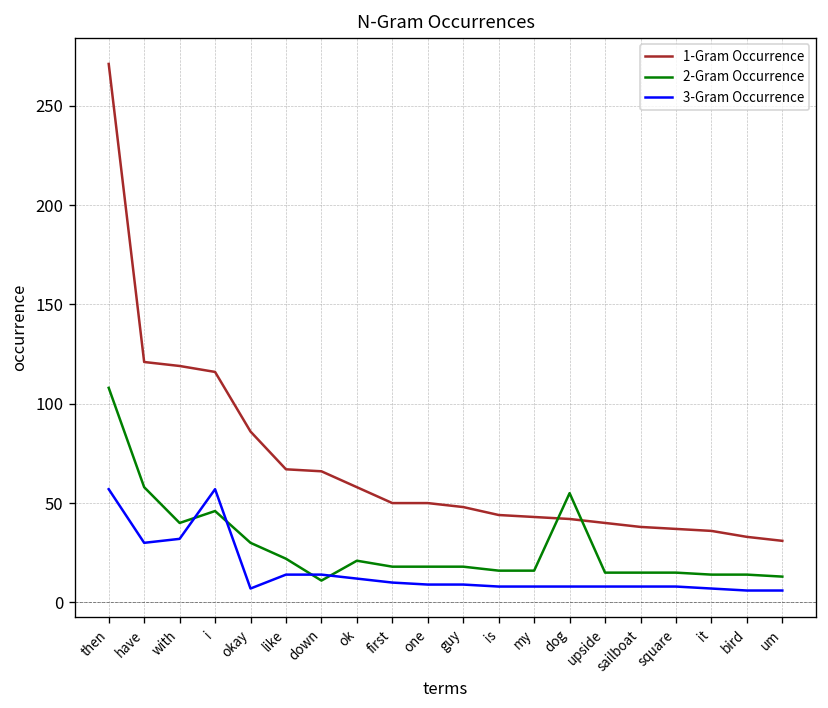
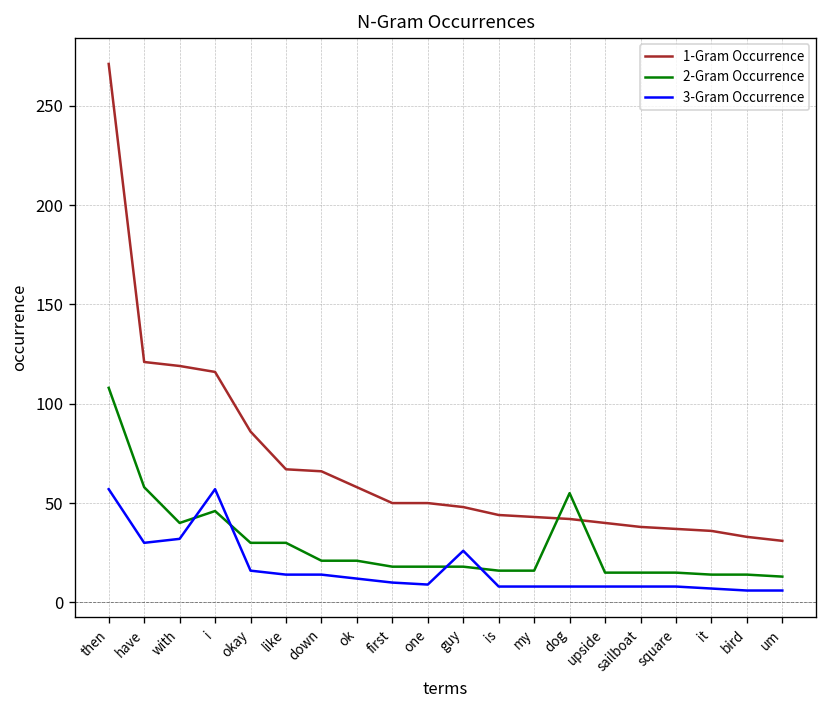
  {
    "1-Gram Occurrence": {
      "then": 271,
      "have": 121,
      "with": 119,
      "i": 116,
      "okay": 86,
      "like": 67,
      "down": 66,
      "ok": 58,
      "first": 50,
      "one": 50,
      "guy": 48,
      "is": 44,
      "my": 43,
      "dog": 42,
      "upside": 40,
      "sailboat": 38,
      "square": 37,
      "it": 36,
      "bird": 33,
      "um": 31
    },
    "2-Gram Occurrence": {
      "then": 108,
      "have": 58,
      "with": 40,
      "i": 46,
      "okay": 30,
-     "like": 22,
-     "down": 11,
+     "like": 30,
+     "down": 21,
      "ok": 21,
      "first": 18,
      "one": 18,
      "guy": 18,
      "is": 16,
      "my": 16,
      "dog": 55,
      "upside": 15,
      "sailboat": 15,
      "square": 15,
      "it": 14,
      "bird": 14,
      "um": 13
    },
    "3-Gram Occurrence": {
      "then": 57,
      "have": 30,
      "with": 32,
      "i": 57,
-     "okay": 7,
+     "okay": 16,
      "like": 14,
      "down": 14,
      "ok": 12,
      "first": 10,
      "one": 9,
-     "guy": 9,
+     "guy": 26,
      "is": 8,
      "my": 8,
      "dog": 8,
      "upside": 8,
      "sailboat": 8,
      "square": 8,
      "it": 7,
      "bird": 6,
      "um": 6
    }
  }
